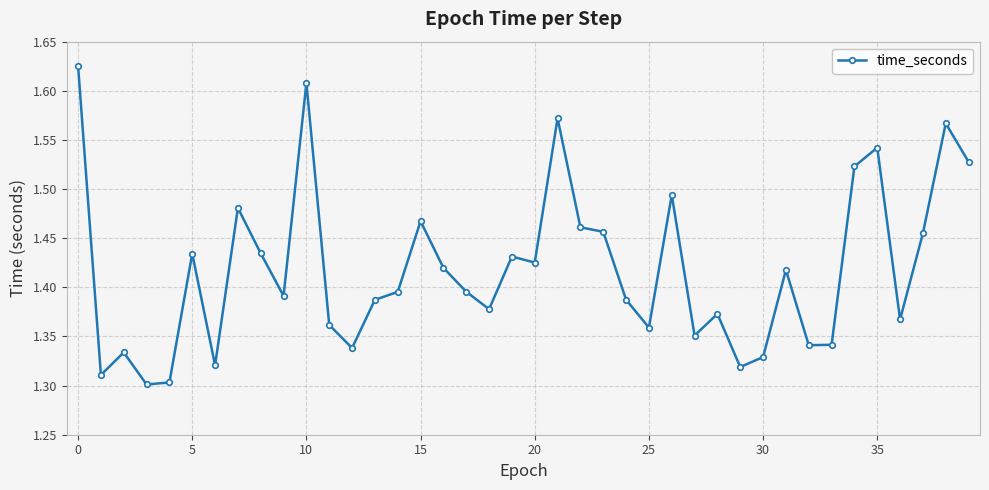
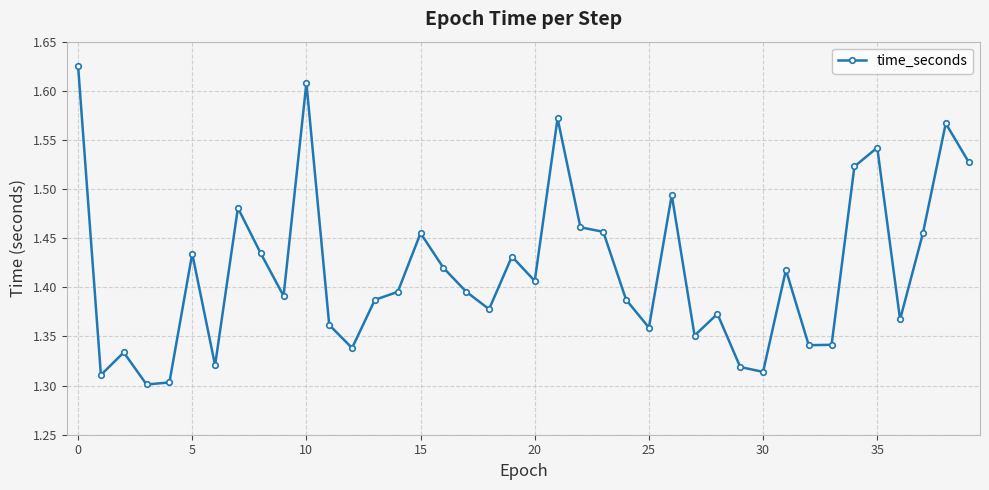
  {
    "0": 1.63,
    "5": 1.43,
    "10": 1.61,
-   "15": 1.47,
-   "20": 1.43,
+   "15": 1.46,
+   "20": 1.41,
    "25": 1.36,
-   "30": 1.33,
+   "30": 1.31,
    "35": 1.54
  }
